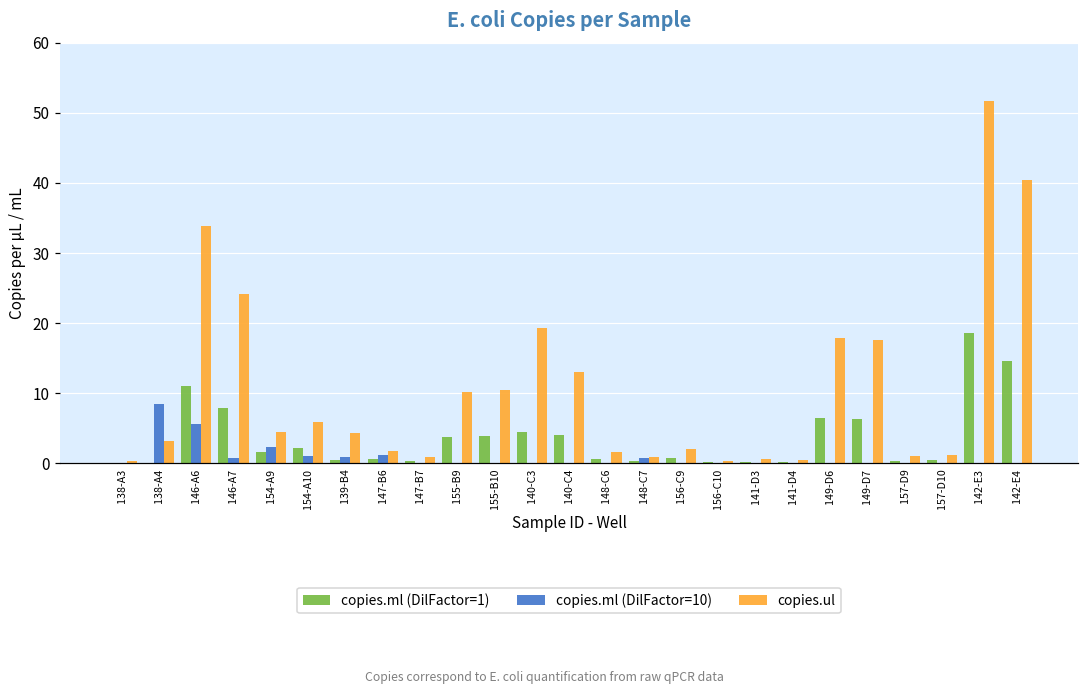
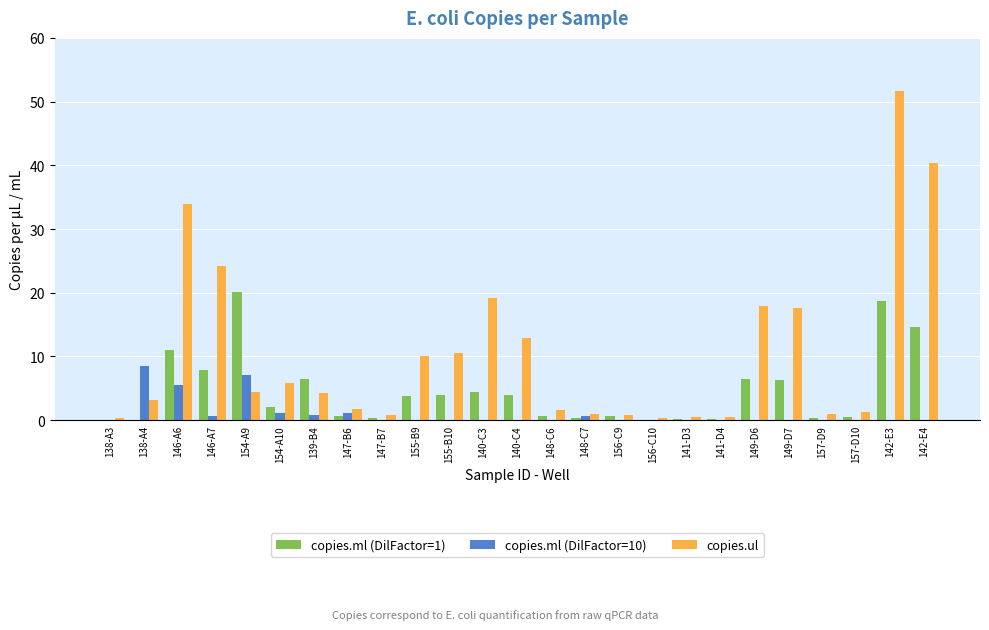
  {
    "copies.ml (DilFactor=1)": {
      "146-A6": 11,
      "146-A7": 8,
-     "154-A9": 2,
+     "154-A9": 20,
      "154-A10": 2,
-     "139-B4": 0,
+     "139-B4": 6,
      "147-B6": 1,
      "155-B9": 4,
      "155-B10": 4,
      "140-C3": 4,
      "140-C4": 4,
      "148-C6": 1,
      "156-C9": 1,
      "149-D6": 6,
      "149-D7": 6,
      "157-D10": 0,
      "142-E3": 19,
      "142-E4": 15
    },
    "copies.ml (DilFactor=10)": {
      "138-A3": 0,
      "138-A4": 8,
      "146-A6": 6,
      "146-A7": 1,
-     "154-A9": 2,
+     "154-A9": 7,
      "154-A10": 1,
      "139-B4": 1,
      "147-B6": 1,
      "147-B7": 0,
      "155-B9": 0,
      "155-B10": 0,
      "140-C3": 0,
      "140-C4": 0,
      "148-C6": 0,
      "148-C7": 1,
      "156-C9": 0,
      "156-C10": 0,
      "141-D3": 0,
      "141-D4": 0,
      "149-D6": 0,
      "149-D7": 0,
      "157-D9": 0,
      "157-D10": 0,
      "142-E3": 0,
      "142-E4": 0
    },
    "copies.ul": {
      "138-A4": 3,
      "146-A6": 34,
      "146-A7": 24,
      "154-A9": 4,
      "154-A10": 6,
      "139-B4": 4,
      "147-B6": 2,
      "147-B7": 1,
      "155-B9": 10,
      "155-B10": 11,
      "140-C3": 19,
      "140-C4": 13,
      "148-C6": 2,
      "148-C7": 1,
-     "156-C9": 2,
+     "156-C9": 1,
      "141-D3": 1,
      "141-D4": 0,
      "149-D6": 18,
      "149-D7": 18,
      "157-D9": 1,
      "157-D10": 1,
      "142-E3": 52,
      "142-E4": 40
    }
  }
